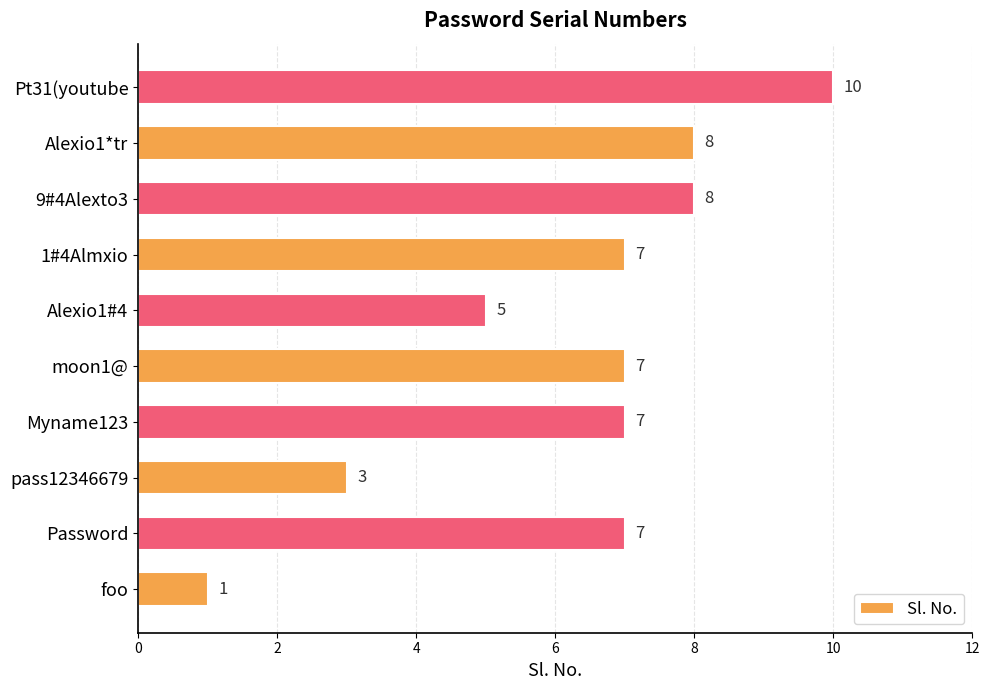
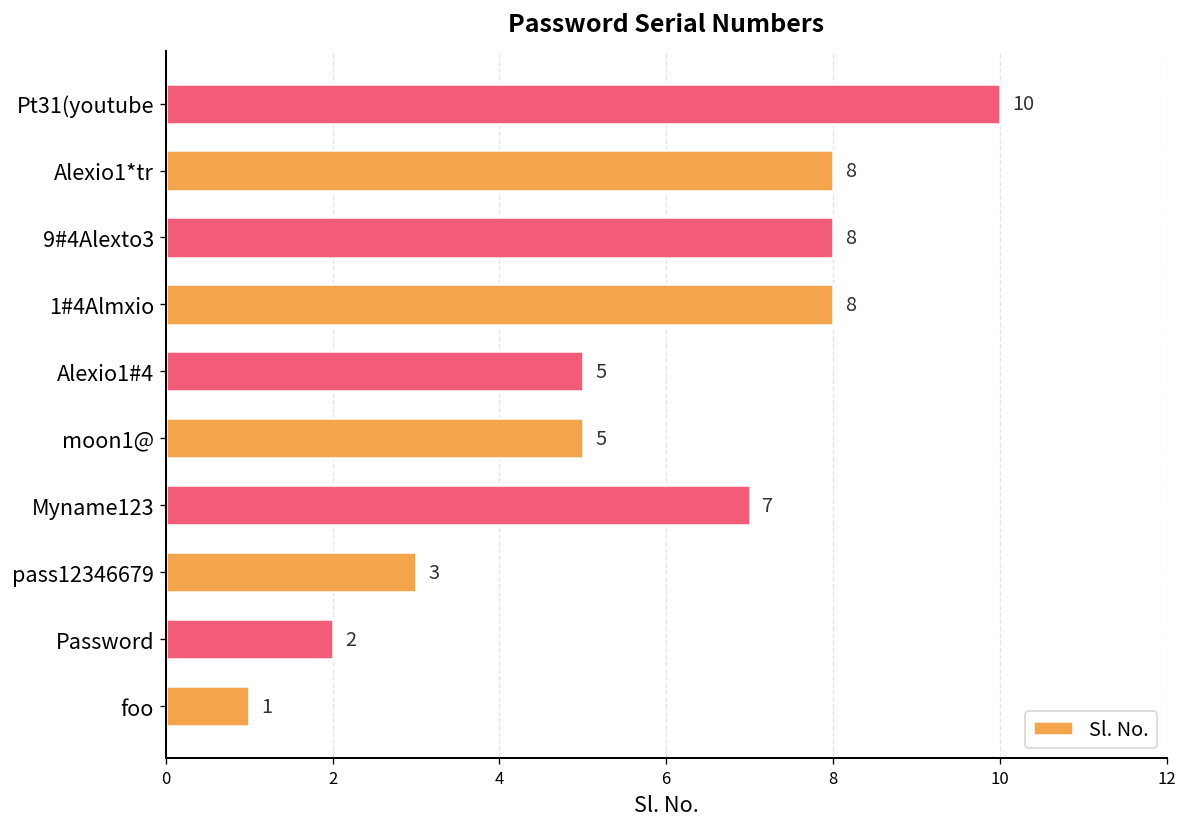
  {
    "Pt31(youtube": 10,
    "Alexio1*tr": 8,
    "9#4Alexto3": 8,
-   "1#4Almxio": 7,
+   "1#4Almxio": 8,
    "Alexio1#4": 5,
-   "moon1@": 7,
+   "moon1@": 5,
    "Myname123": 7,
    "pass12346679": 3,
-   "Password": 7,
+   "Password": 2,
    "foo": 1
  }
